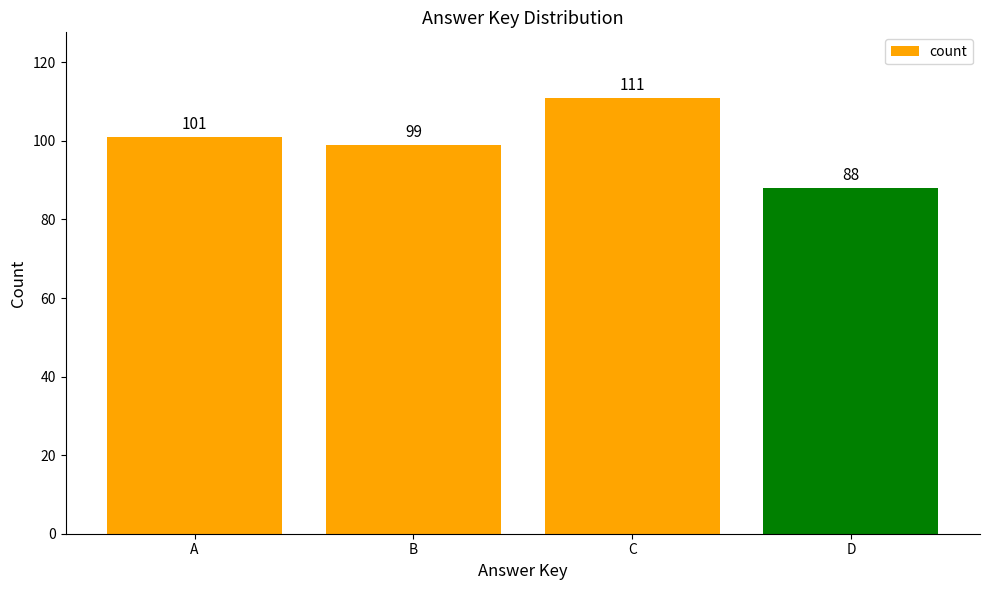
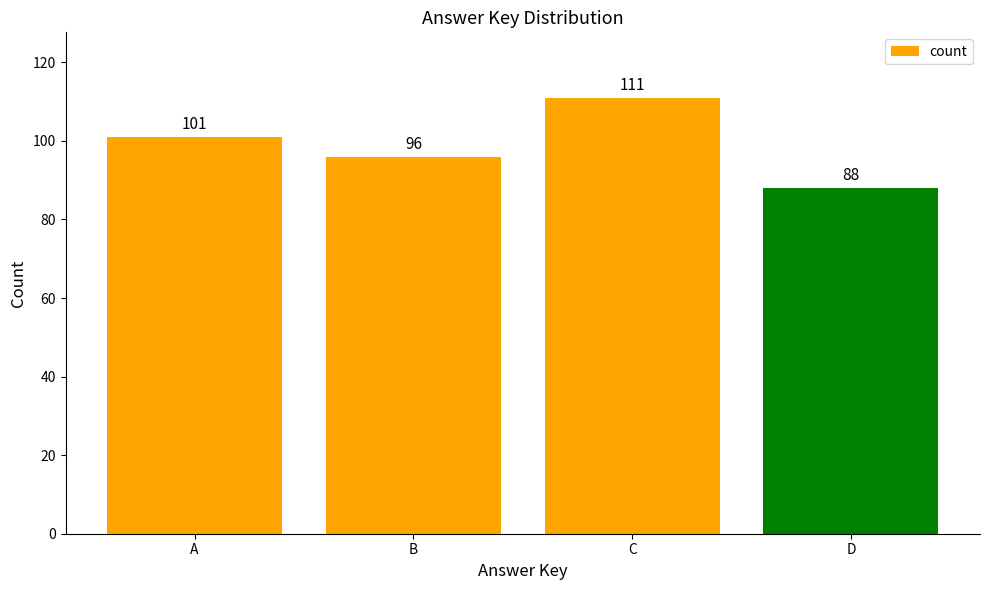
  {
    "A": 101,
-   "B": 99,
+   "B": 96,
    "C": 111,
    "D": 88
  }
